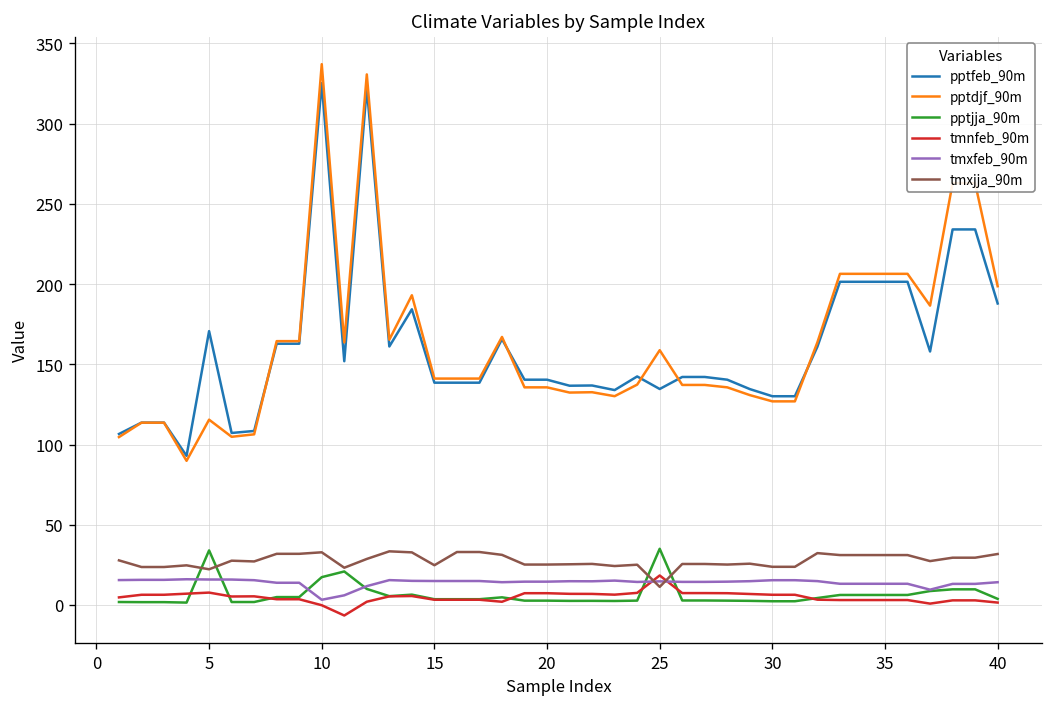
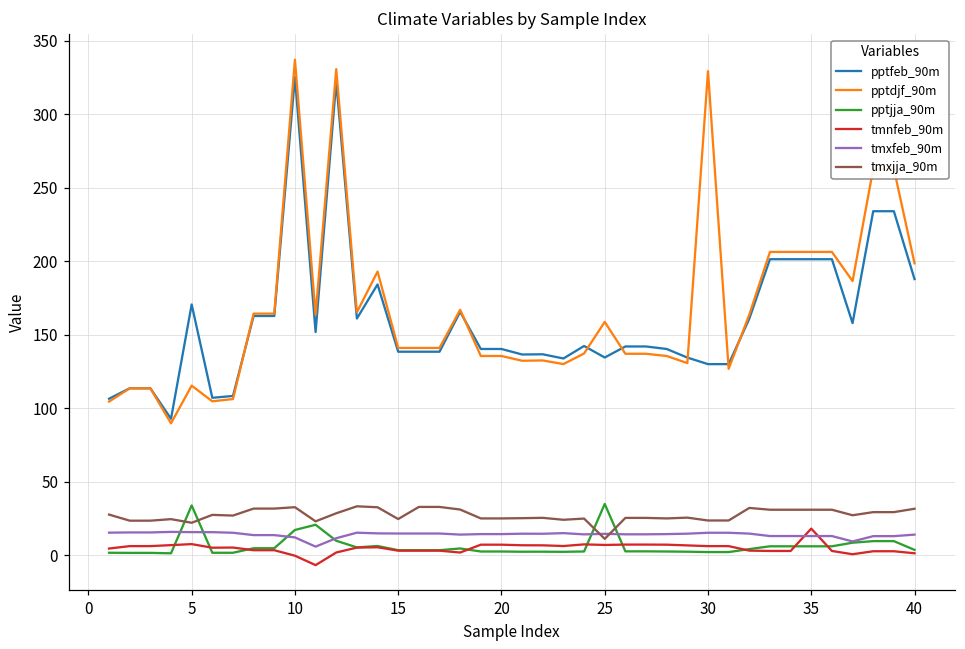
  {
    "pptfeb_90m": {
      "5": 171,
      "10": 325,
      "15": 139,
      "20": 140,
      "25": 135,
      "30": 130,
      "35": 201,
      "40": 188
    },
    "pptdjf_90m": {
      "5": 115,
      "10": 337,
      "15": 141,
      "20": 136,
      "25": 159,
-     "30": 127,
+     "30": 329,
      "35": 206,
      "40": 199
    },
    "pptjja_90m": {
      "5": 34,
      "10": 17,
      "20": 3,
      "25": 35,
      "30": 2,
      "35": 6,
      "40": 4
    },
    "tmnfeb_90m": {
      "5": 8,
      "10": 0,
      "20": 7,
-     "25": 18,
+     "25": 7,
      "30": 6,
-     "35": 3,
+     "35": 18,
      "40": 2
    },
    "tmxfeb_90m": {
      "5": 16,
-     "10": 3,
+     "10": 12,
      "15": 15,
      "20": 15,
      "25": 15,
      "30": 15,
      "35": 13,
      "40": 14
    },
    "tmxjja_90m": {
      "5": 22,
      "10": 33,
      "15": 25,
      "20": 25,
      "25": 11,
      "30": 24,
      "35": 31,
      "40": 32
    }
  }
